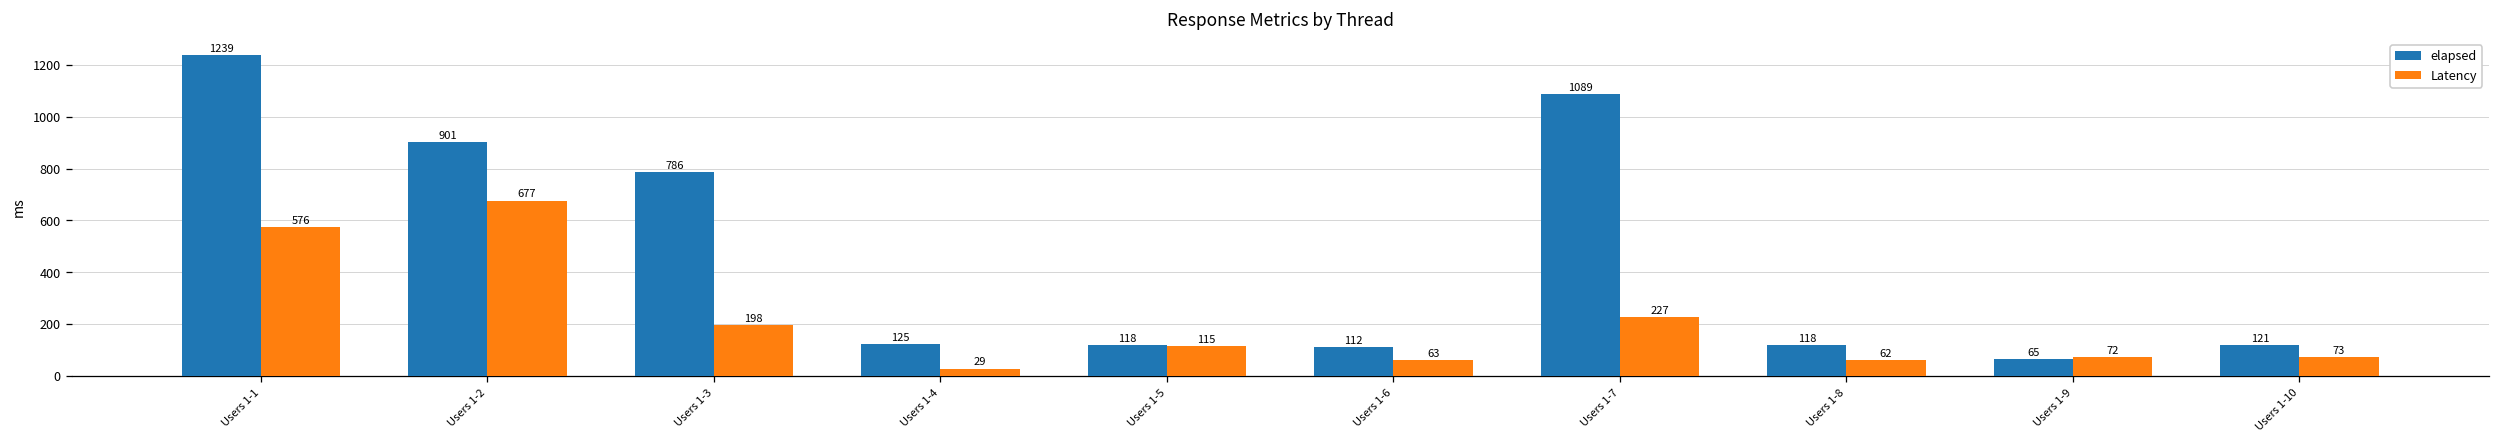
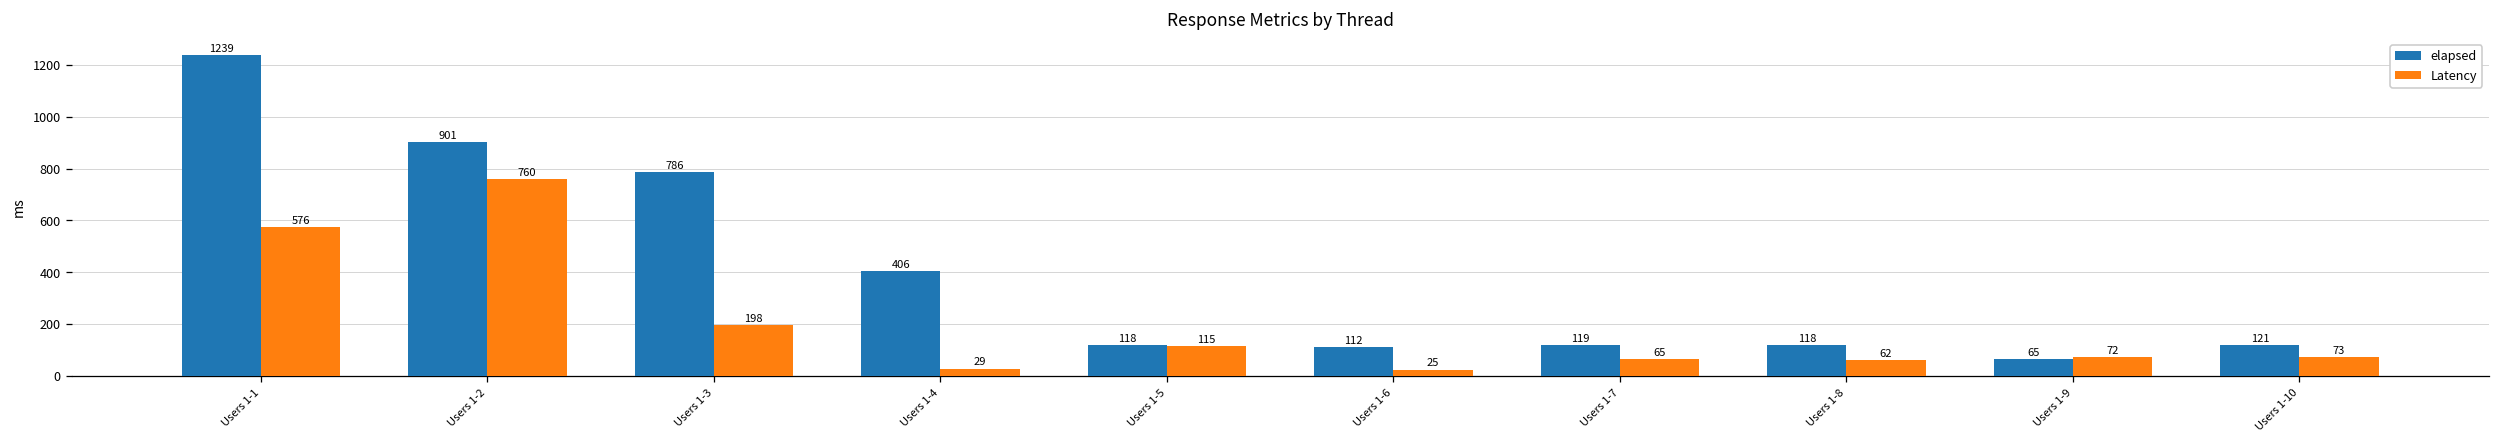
  {
    "elapsed": {
      "Users 1-1": 1239,
      "Users 1-2": 901,
      "Users 1-3": 786,
-     "Users 1-4": 125,
+     "Users 1-4": 406,
      "Users 1-5": 118,
      "Users 1-6": 112,
-     "Users 1-7": 1089,
+     "Users 1-7": 119,
      "Users 1-8": 118,
      "Users 1-9": 65,
      "Users 1-10": 121
    },
    "Latency": {
      "Users 1-1": 576,
-     "Users 1-2": 677,
+     "Users 1-2": 760,
      "Users 1-3": 198,
      "Users 1-4": 29,
      "Users 1-5": 115,
-     "Users 1-6": 63,
-     "Users 1-7": 227,
+     "Users 1-6": 25,
+     "Users 1-7": 65,
      "Users 1-8": 62,
      "Users 1-9": 72,
      "Users 1-10": 73
    }
  }
